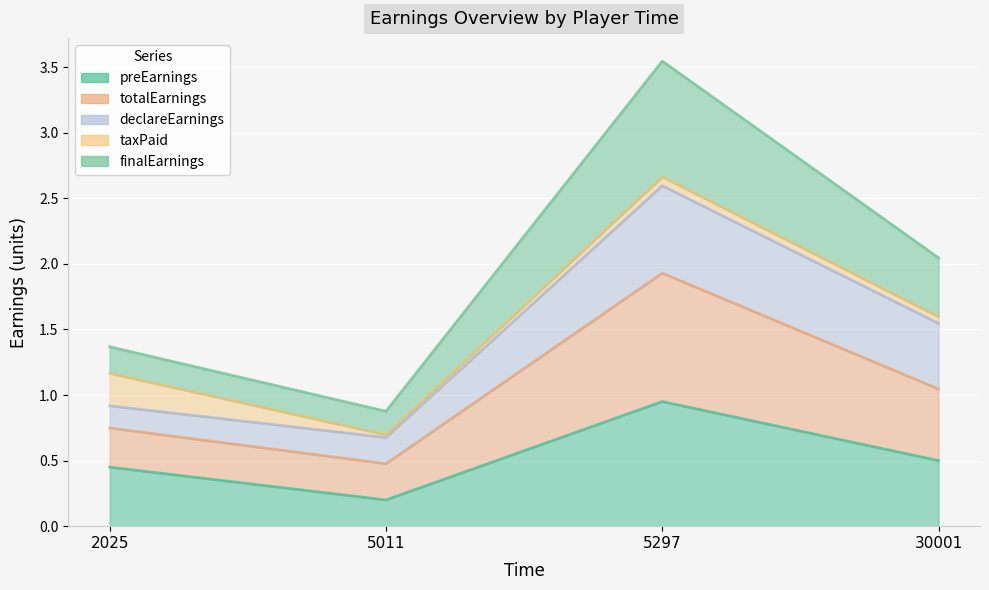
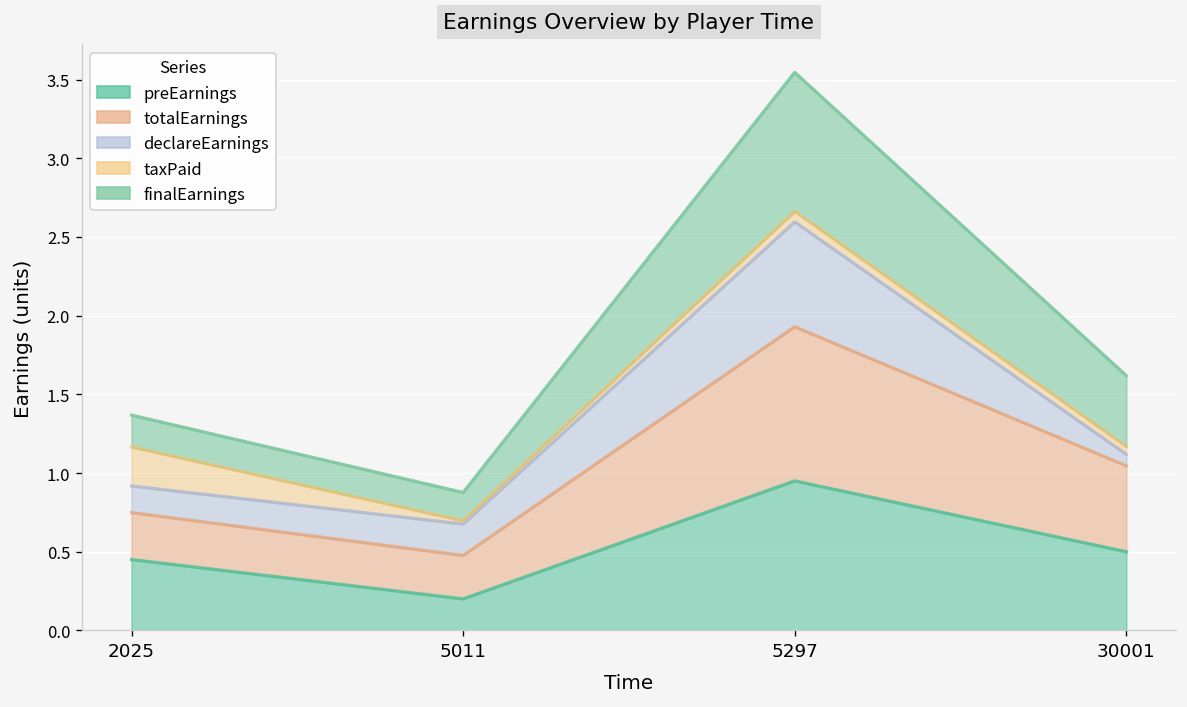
  {
    "declareEarnings": {
      "2025": 0.17,
      "5011": 0.20,
      "5297": 0.67,
-     "30001": 0.50
+     "30001": 0.07
    }
  }
